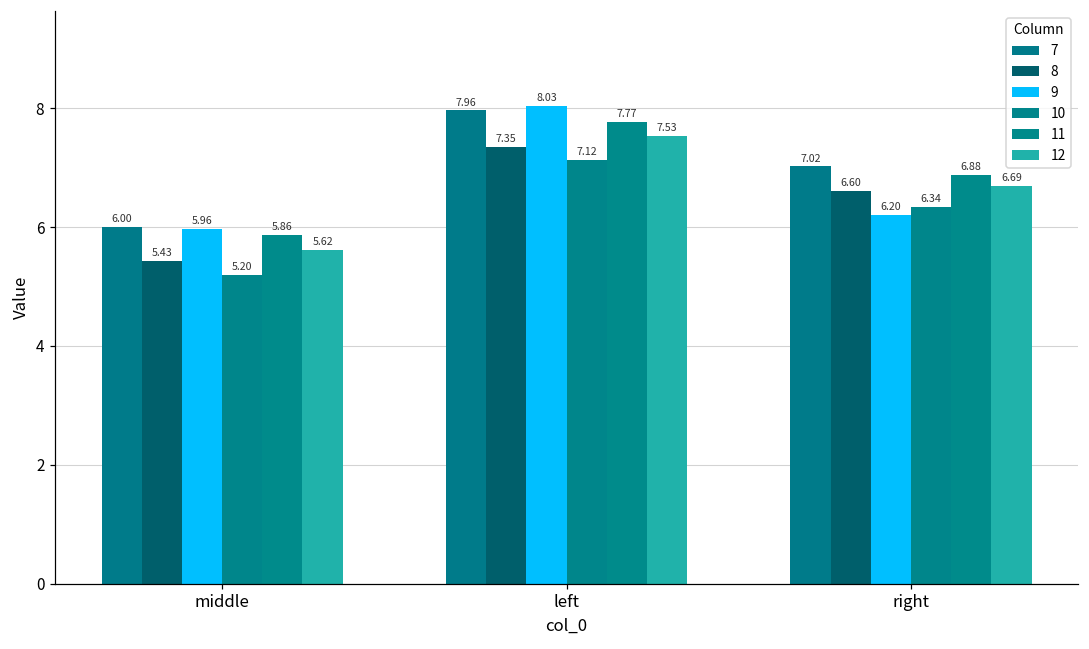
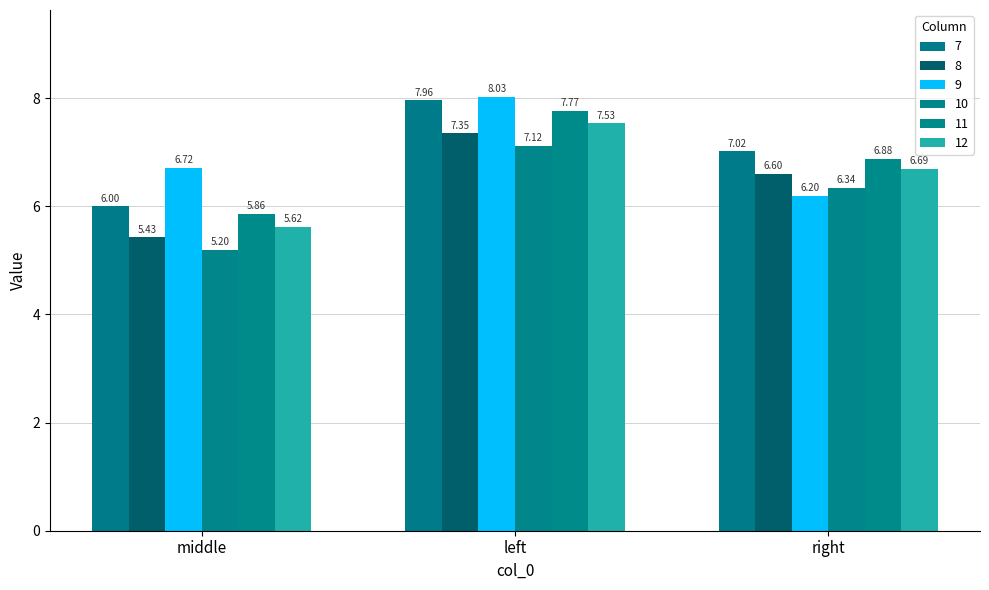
  {
    "9": {
-     "middle": 5.96,
+     "middle": 6.72,
      "left": 8.03,
      "right": 6.20
    }
  }
